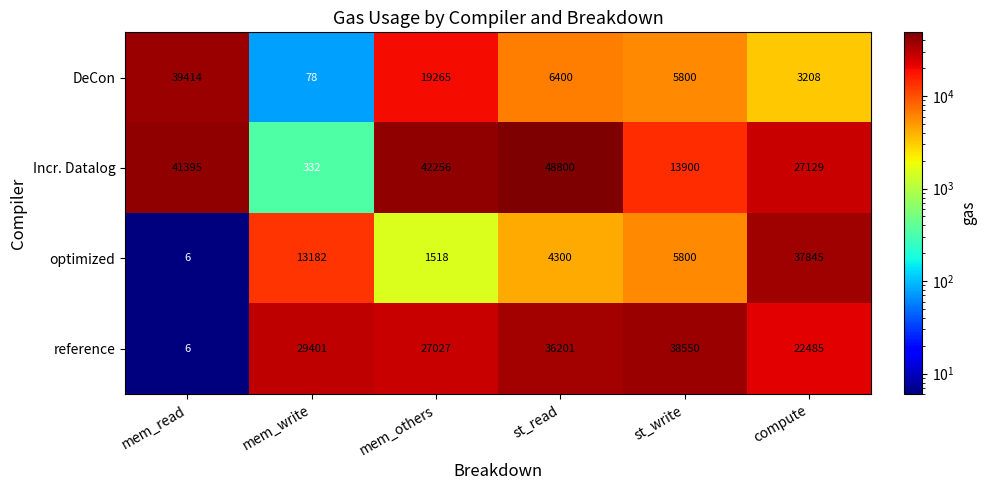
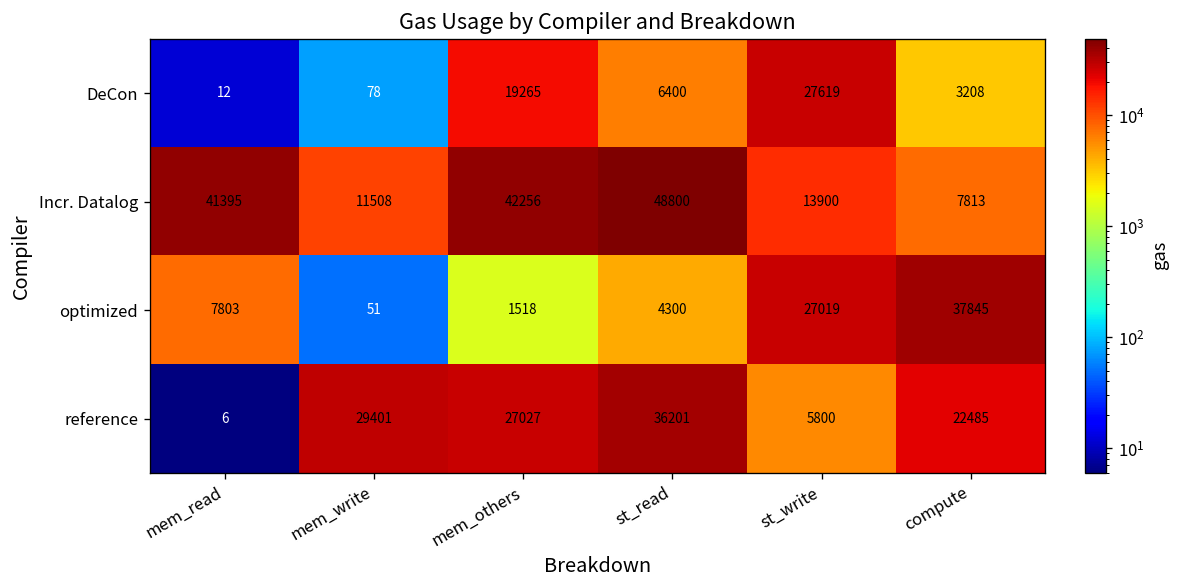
  {
    "DeCon": {
-     "mem_read": 39414,
+     "mem_read": 12,
      "mem_write": 78,
      "mem_others": 19265,
      "st_read": 6400,
-     "st_write": 5800,
+     "st_write": 27619,
      "compute": 3208
    },
    "Incr. Datalog": {
      "mem_read": 41395,
-     "mem_write": 332,
+     "mem_write": 11508,
      "mem_others": 42256,
      "st_read": 48800,
      "st_write": 13900,
-     "compute": 27129
+     "compute": 7813
    },
    "optimized": {
-     "mem_read": 6,
-     "mem_write": 13182,
+     "mem_read": 7803,
+     "mem_write": 51,
      "mem_others": 1518,
      "st_read": 4300,
-     "st_write": 5800,
+     "st_write": 27019,
      "compute": 37845
    },
    "reference": {
      "mem_read": 6,
      "mem_write": 29401,
      "mem_others": 27027,
      "st_read": 36201,
-     "st_write": 38550,
+     "st_write": 5800,
      "compute": 22485
    }
  }
